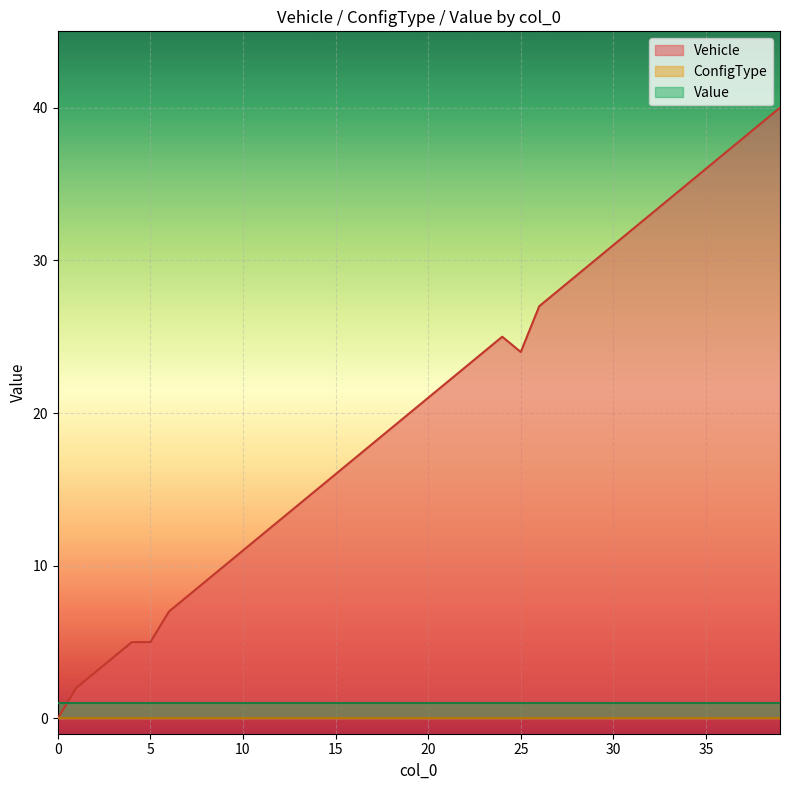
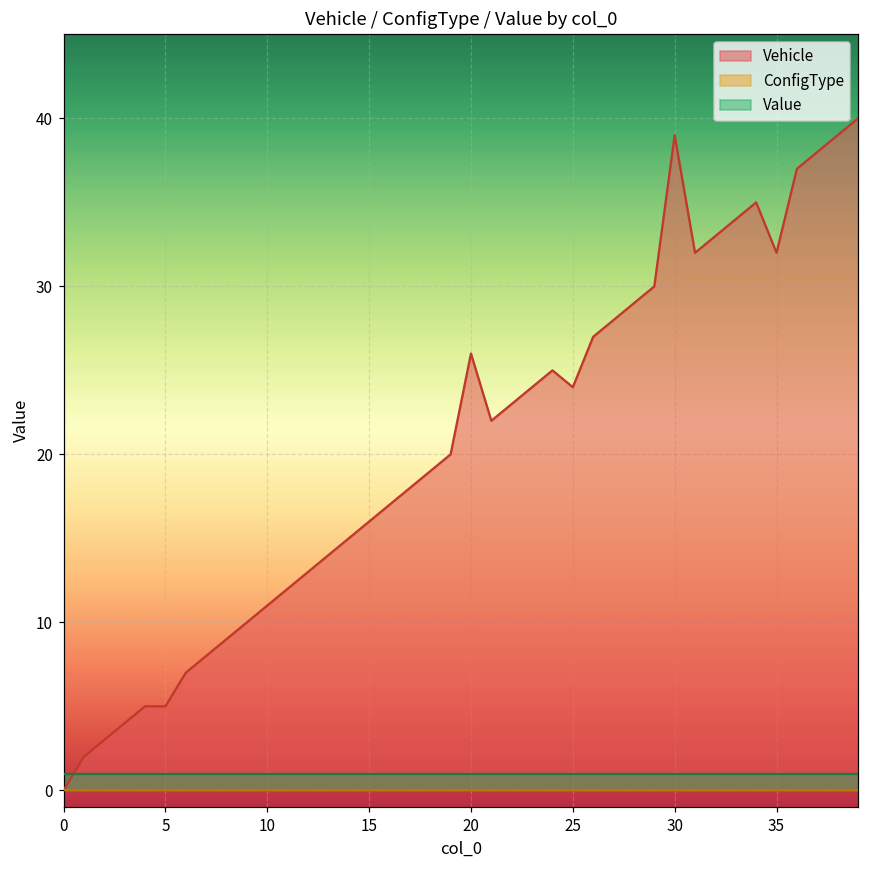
  {
    "Vehicle": {
      "5": 5,
      "10": 11,
      "15": 16,
-     "20": 21,
+     "20": 26,
      "25": 24,
-     "30": 31,
-     "35": 36
+     "30": 39,
+     "35": 32
    },
    "ConfigType": {
      "5": 0,
      "10": 0,
      "15": 0,
      "20": 0,
      "25": 0,
      "30": 0,
      "35": 0
    },
    "Value": {
      "0": 1,
      "5": 1,
      "10": 1,
      "15": 1,
      "20": 1,
      "25": 1,
      "30": 1,
      "35": 1
    }
  }
